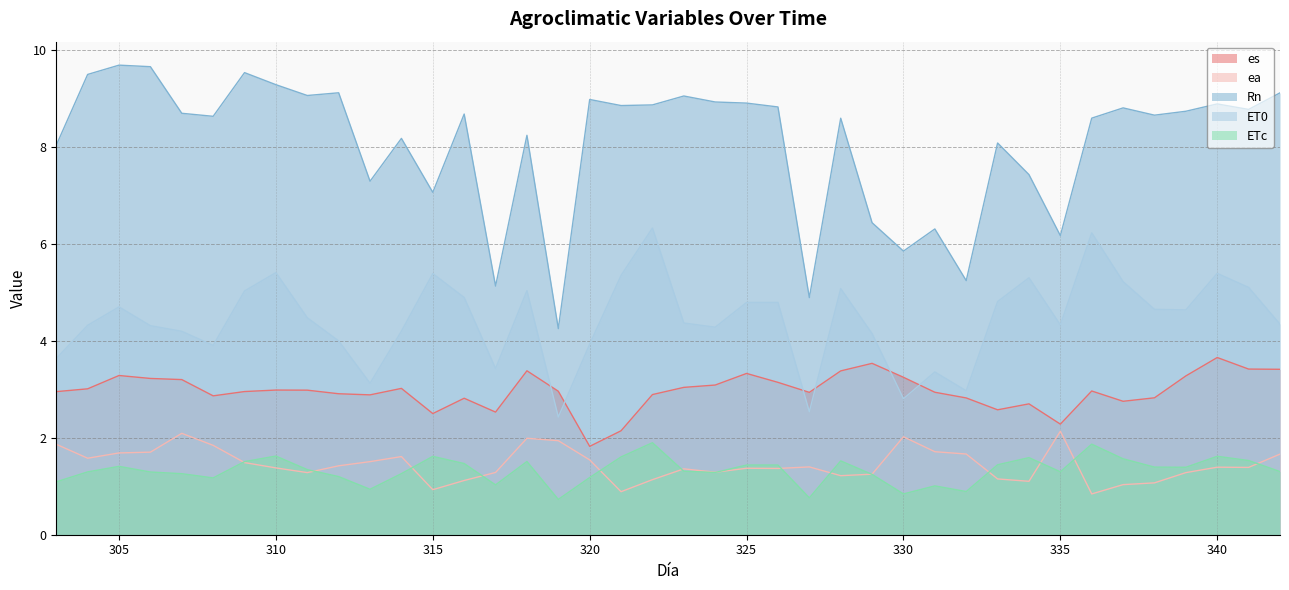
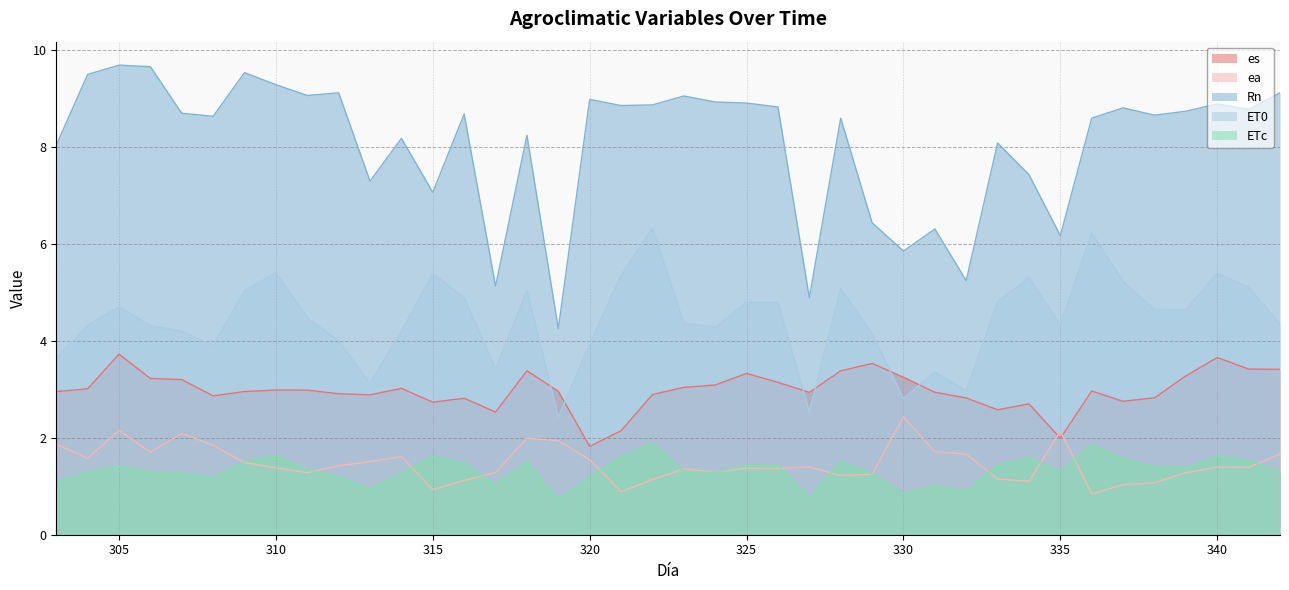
  {
    "es": {
-     "305": 3.3,
+     "305": 3.7,
      "310": 3.0,
-     "315": 2.5,
+     "315": 2.7,
      "320": 1.8,
      "325": 3.3,
      "330": 3.2,
-     "335": 2.3,
+     "335": 2.0,
      "340": 3.7
    },
    "ea": {
-     "305": 1.7,
+     "305": 2.2,
      "310": 1.4,
      "315": 0.9,
      "320": 1.5,
      "325": 1.4,
-     "330": 2.0,
+     "330": 2.4,
      "335": 2.1,
      "340": 1.4
    }
  }
